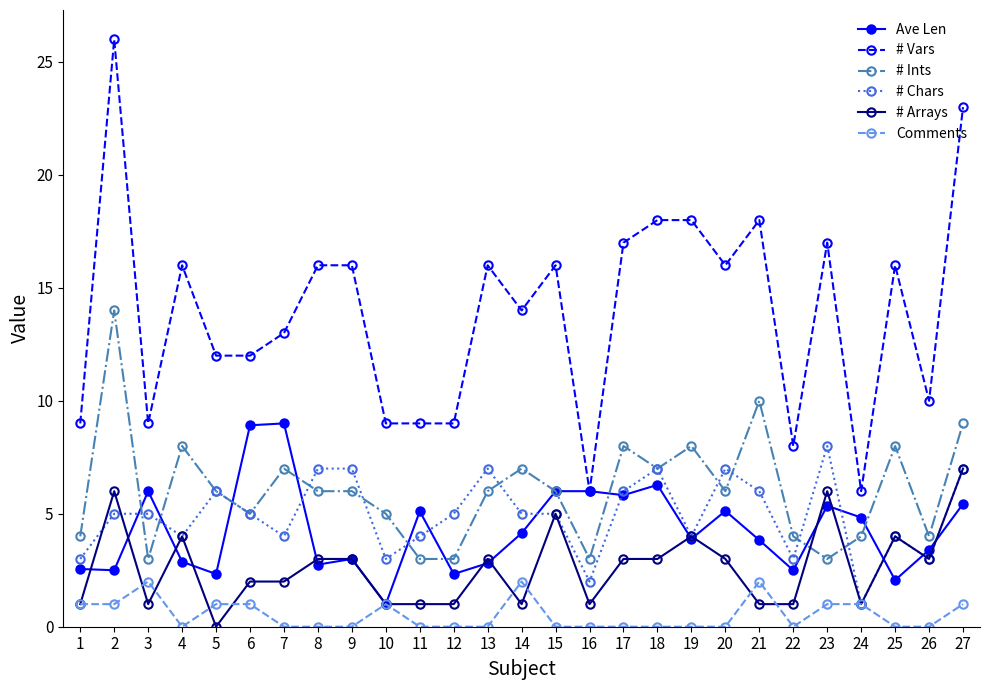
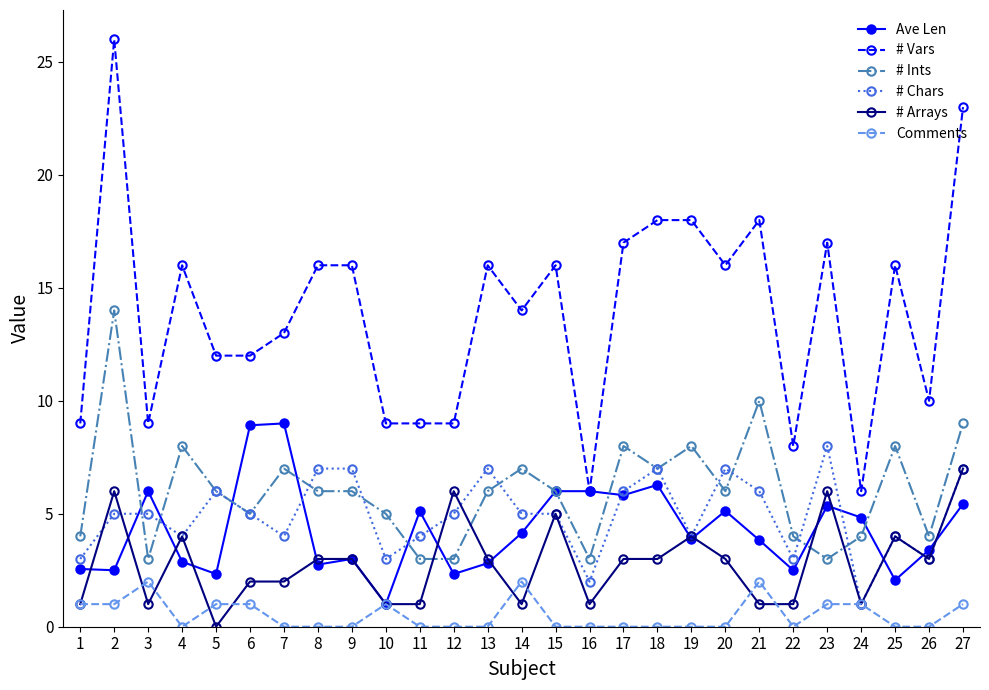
  {
    "# Arrays": {
      "2": 6,
      "3": 1,
      "5": 0,
      "6": 2,
      "7": 2,
      "8": 3,
      "11": 1,
-     "12": 1,
+     "12": 6,
      "13": 3,
      "14": 1,
      "16": 1,
      "17": 3,
      "18": 3,
      "20": 3,
      "21": 1,
      "22": 1,
      "23": 6
    }
  }
